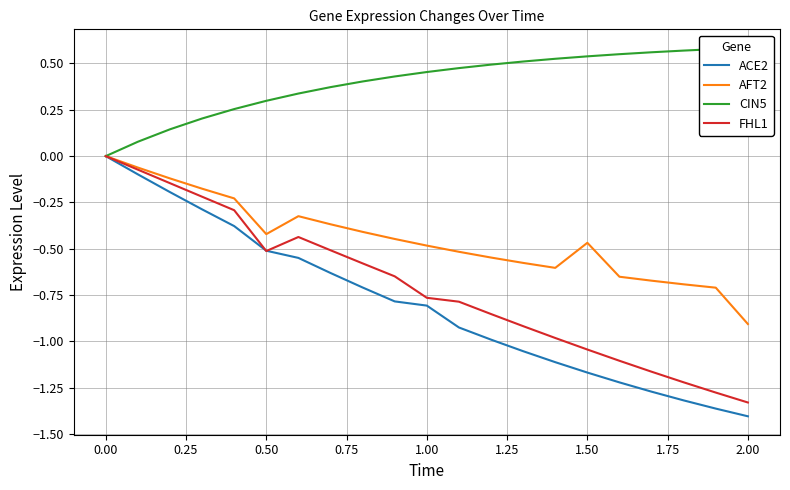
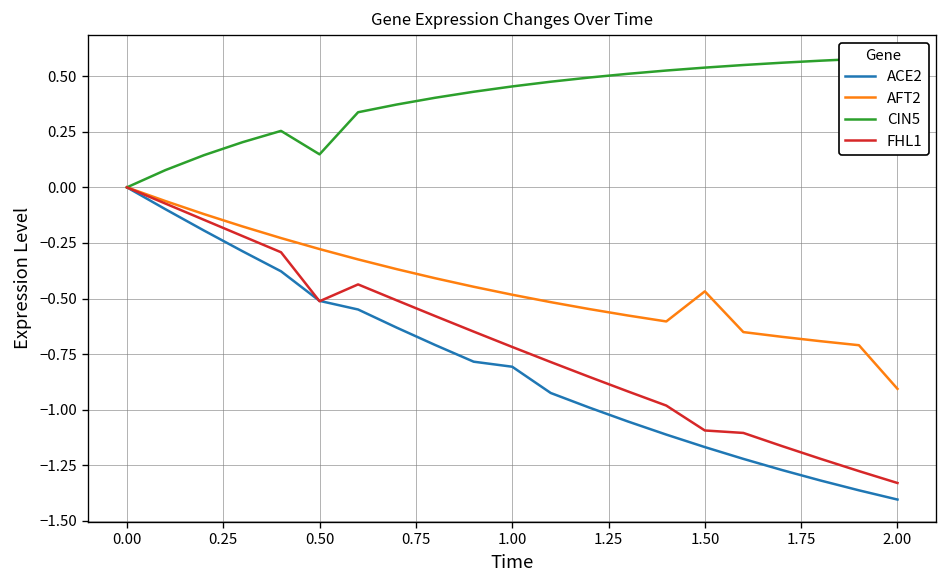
  {
    "ACE2": {
      "1.00": -0.81,
      "1.50": -1.17,
      "2.00": -1.40
    },
    "AFT2": {
-     "0.50": -0.42,
+     "0.50": -0.28,
      "1.00": -0.48,
      "1.50": -0.47,
      "2.00": -0.91
    },
    "CIN5": {
-     "0.50": 0.30,
+     "0.50": 0.15,
      "1.00": 0.45,
      "1.50": 0.54
    },
    "FHL1": {
-     "1.00": -0.76,
-     "1.50": -1.04,
+     "1.00": -0.72,
+     "1.50": -1.09,
      "2.00": -1.33
    }
  }
